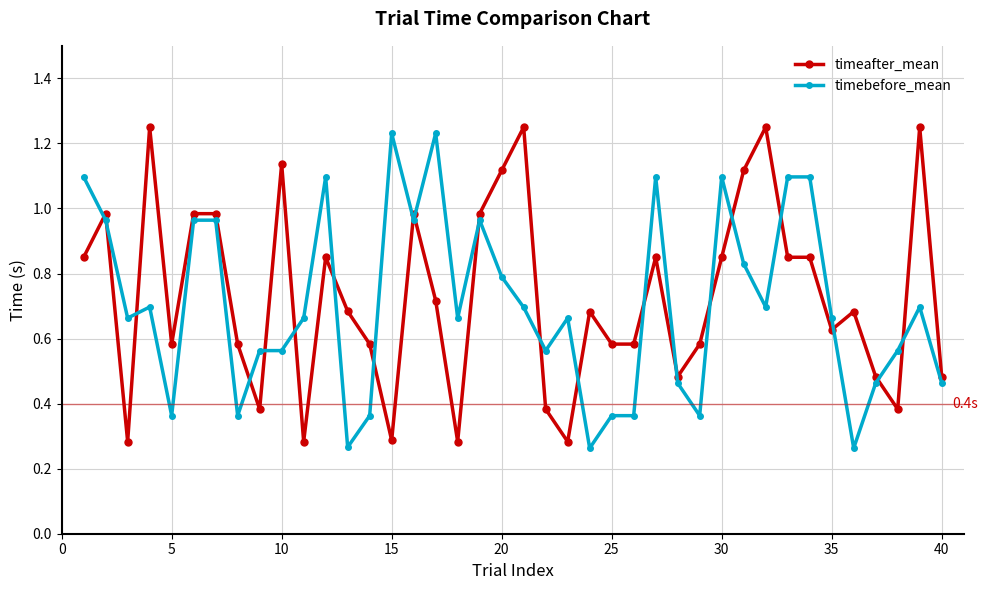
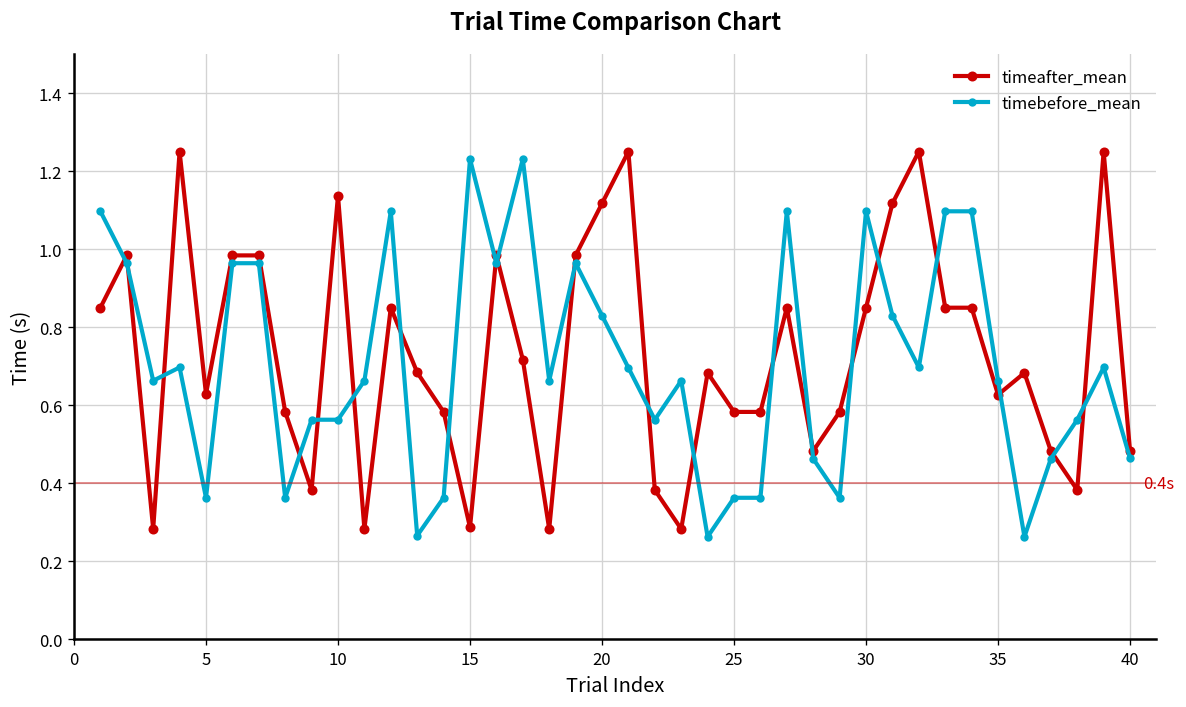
  {
    "timeafter_mean": {
-     "5": 0.58,
+     "5": 0.63,
      "10": 1.14,
      "15": 0.29,
      "20": 1.12,
      "25": 0.58,
      "30": 0.85,
      "35": 0.63,
      "40": 0.48
    },
    "timebefore_mean": {
      "5": 0.36,
      "10": 0.56,
      "15": 1.23,
-     "20": 0.79,
+     "20": 0.83,
      "25": 0.36,
      "30": 1.10,
      "35": 0.66
    }
  }
